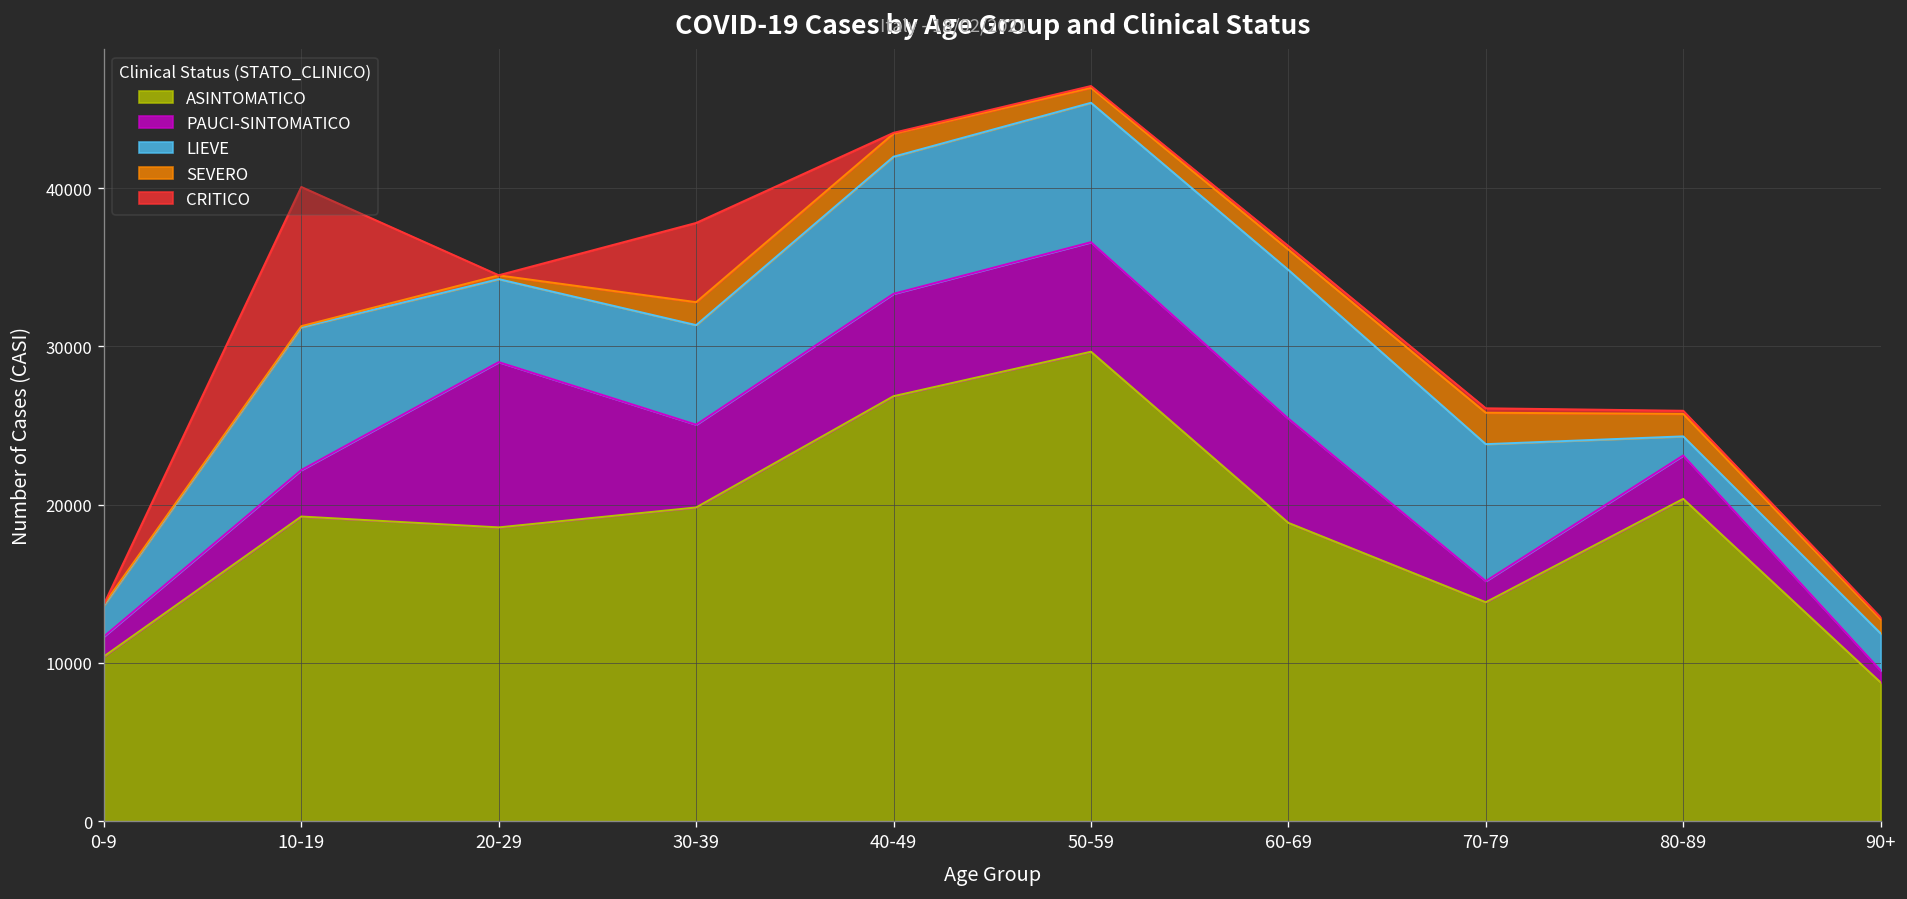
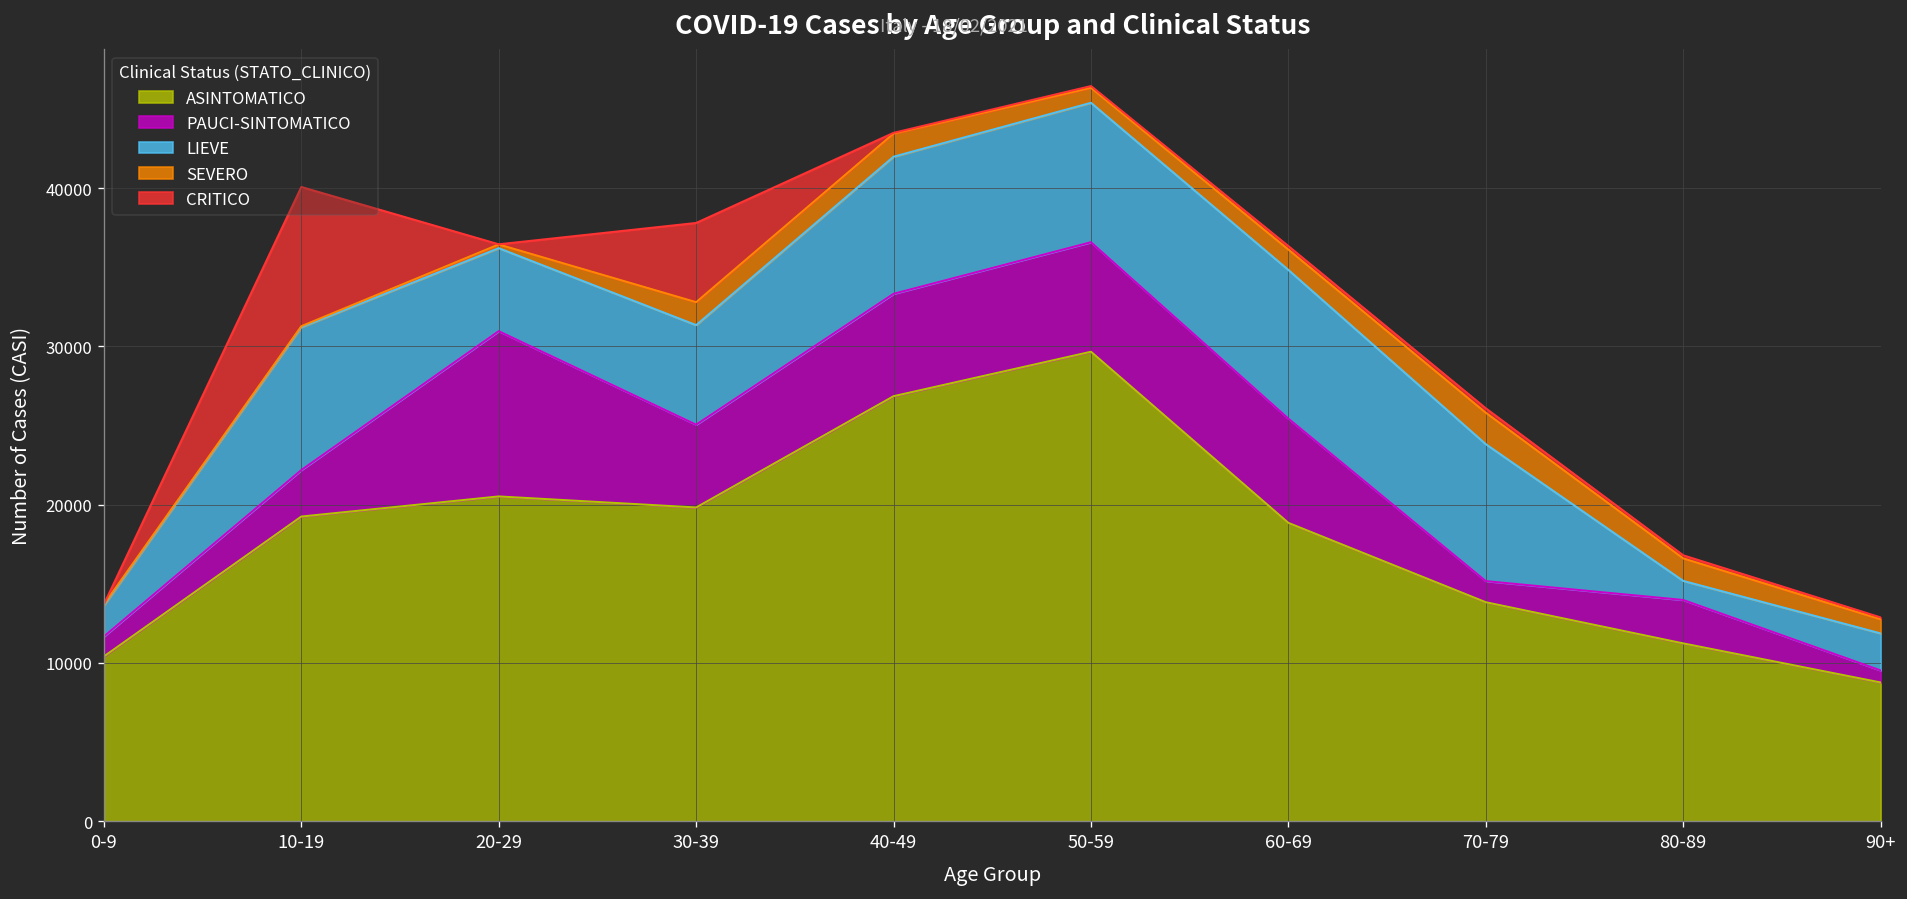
  {
    "ASINTOMATICO": {
      "0-9": 10400,
      "10-19": 19200,
-     "20-29": 18600,
+     "20-29": 20500,
      "30-39": 19800,
      "40-49": 26900,
      "50-59": 29700,
      "60-69": 18800,
      "70-79": 13800,
-     "80-89": 20400,
+     "80-89": 11200,
      "90+": 8800
    },
    "PAUCI-SINTOMATICO": {
      "0-9": 1300,
      "10-19": 2900,
      "20-29": 10400,
      "30-39": 5200,
      "40-49": 6500,
      "50-59": 6900,
      "60-69": 6600,
      "70-79": 1300,
      "80-89": 2700,
      "90+": 800
    },
    "LIEVE": {
      "20-29": 5200,
      "30-39": 6300,
      "40-49": 8700,
      "50-59": 8800,
      "60-69": 9400,
      "70-79": 8700,
      "80-89": 1200,
      "90+": 2300
    },
    "SEVERO": {
      "30-39": 1500,
      "60-69": 1300,
      "70-79": 2000,
      "80-89": 1400
    },
    "CRITICO": {
      "30-39": 5000,
      "60-69": 200,
      "70-79": 300,
      "80-89": 200
    }
  }
